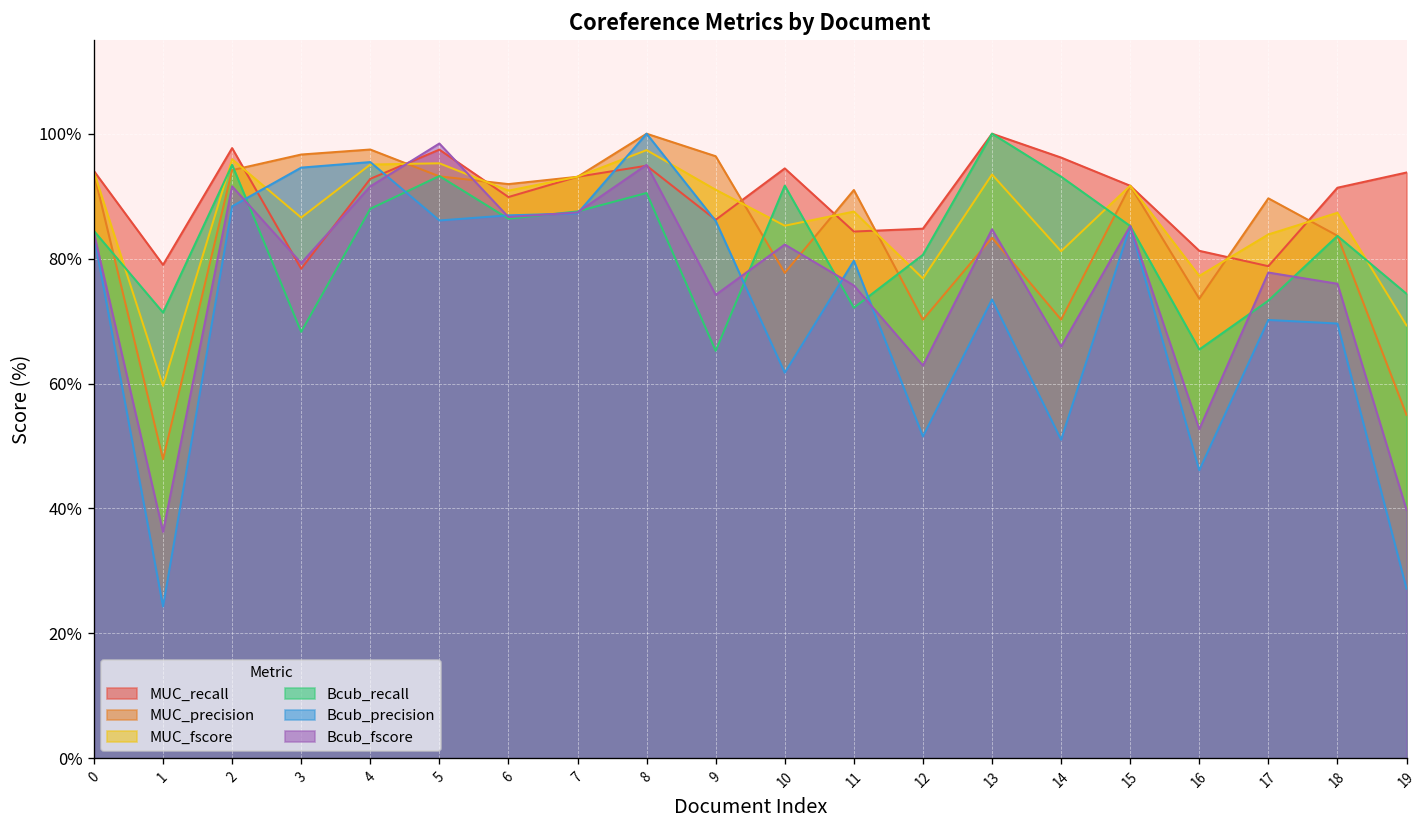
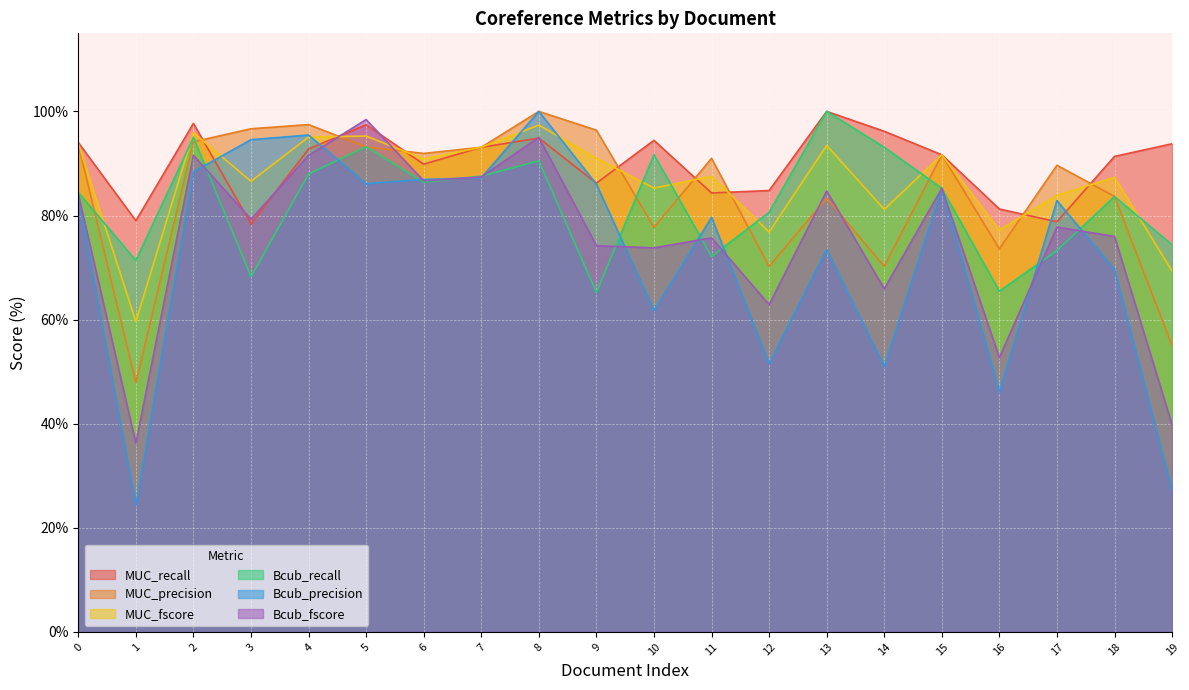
  {
    "MUC_fscore": {
      "1": "60%",
      "2": "96%",
      "3": "87%",
      "5": "95%",
      "6": "91%",
      "8": "97%",
      "9": "91%",
      "10": "85%",
      "11": "88%",
      "12": "77%",
      "13": "93%",
      "14": "81%",
      "16": "77%",
      "17": "84%",
      "18": "87%",
      "19": "69%"
    },
    "Bcub_recall": {
      "1": "71%",
      "2": "95%",
      "3": "68%",
      "4": "88%",
      "8": "91%",
      "9": "65%",
      "10": "92%",
      "11": "72%",
      "12": "81%",
      "14": "93%",
      "16": "65%",
      "17": "73%",
      "19": "74%"
    },
    "Bcub_precision": {
      "1": "24%",
      "2": "88%",
      "3": "95%",
      "5": "86%",
      "10": "62%",
      "11": "80%",
      "12": "52%",
      "13": "73%",
      "14": "51%",
      "16": "46%",
-     "17": "70%",
+     "17": "83%",
      "18": "70%",
      "19": "27%"
    },
    "Bcub_fscore": {
      "1": "36%",
      "2": "92%",
      "3": "79%",
      "4": "92%",
      "5": "98%",
      "9": "74%",
-     "10": "82%",
+     "10": "74%",
      "11": "76%",
      "12": "63%",
      "13": "85%",
      "14": "66%",
      "16": "53%",
      "17": "78%",
      "18": "76%",
      "19": "40%"
    }
  }
